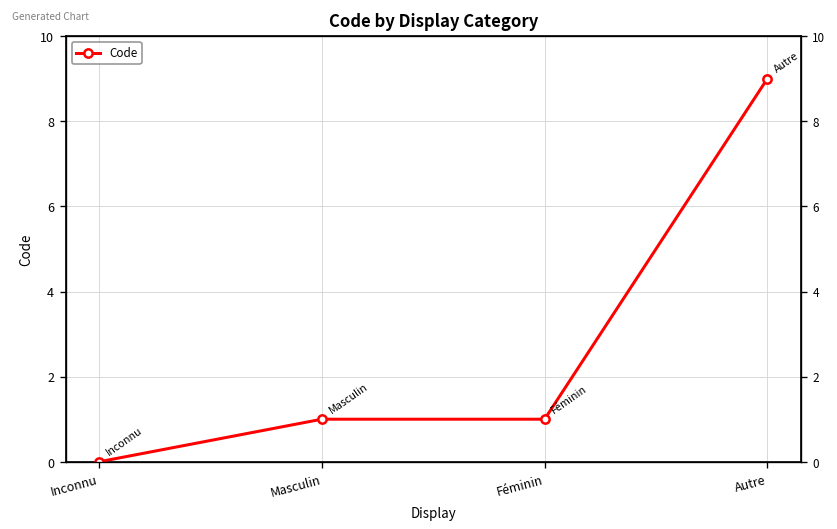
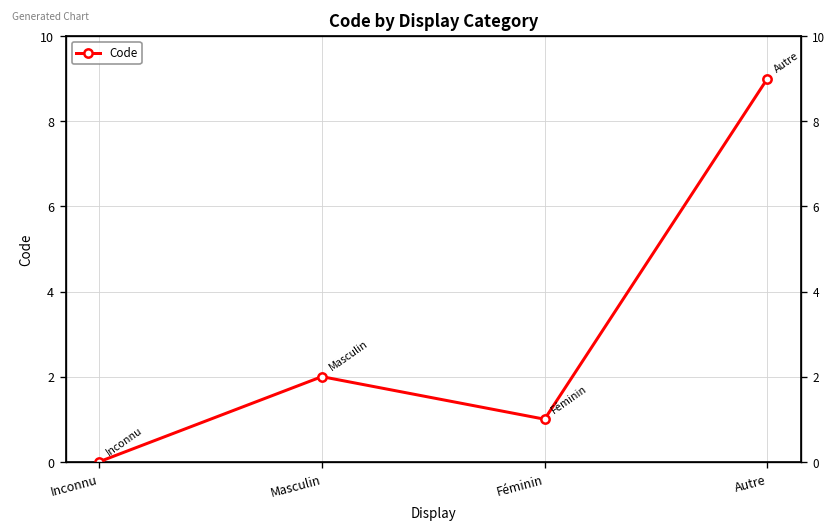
  {
    "Inconnu": 0,
-   "Masculin": 1,
+   "Masculin": 2,
    "Féminin": 1,
    "Autre": 9
  }
